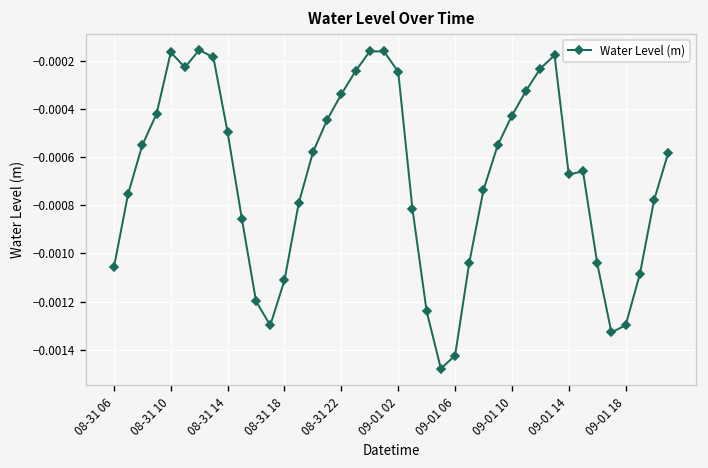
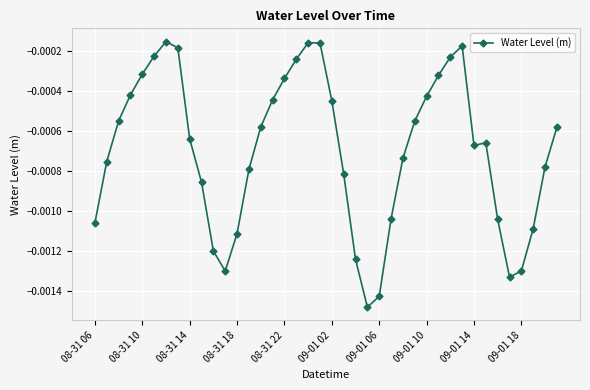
  {
    "08-31 06": -0.00106,
-   "08-31 10": -0.00017,
-   "08-31 14": -0.00050,
+   "08-31 10": -0.00032,
+   "08-31 14": -0.00064,
    "08-31 18": -0.00111,
    "08-31 22": -0.00034,
-   "09-01 02": -0.00025,
+   "09-01 02": -0.00045,
    "09-01 06": -0.00142,
    "09-01 10": -0.00043,
    "09-01 14": -0.00067,
    "09-01 18": -0.00130
  }
